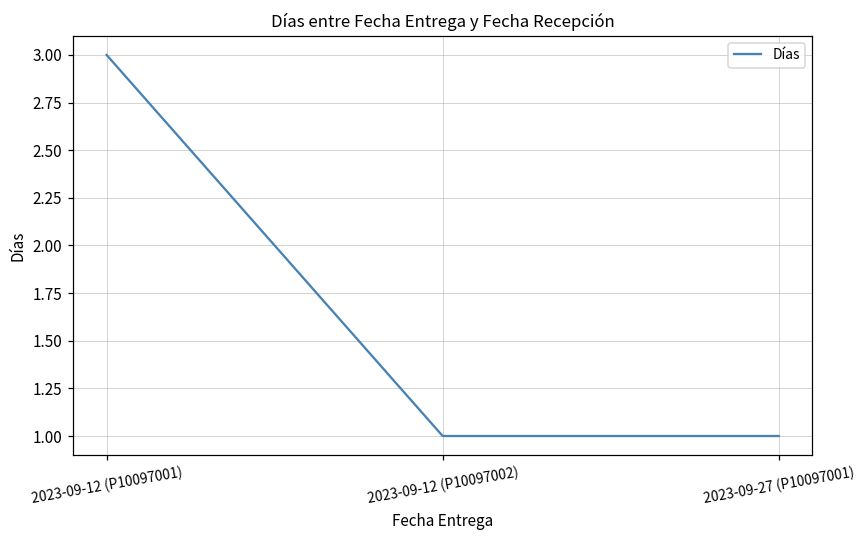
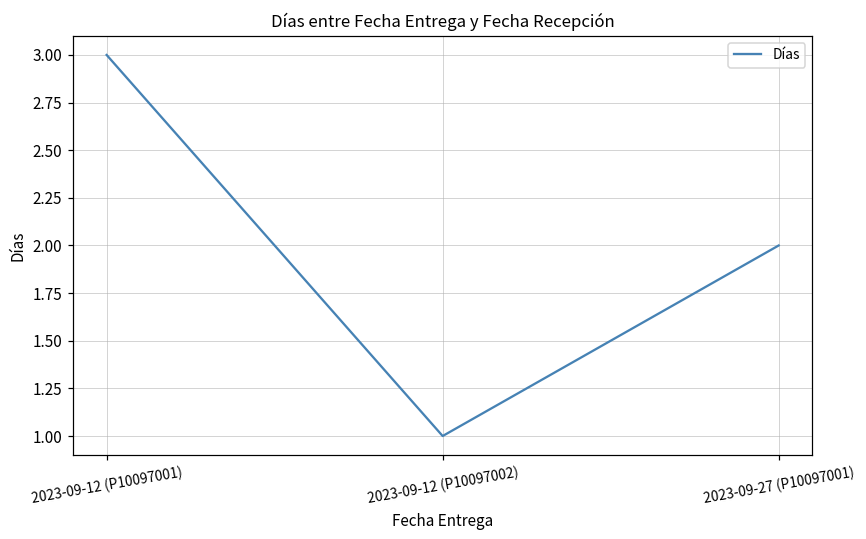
  {
    "2023-09-12 (P10097001)": 3,
    "2023-09-12 (P10097002)": 1,
-   "2023-09-27 (P10097001)": 1
+   "2023-09-27 (P10097001)": 2
  }
